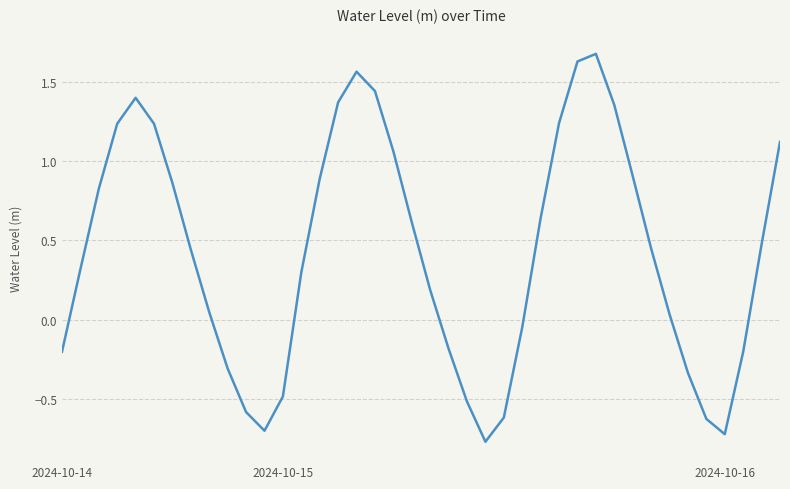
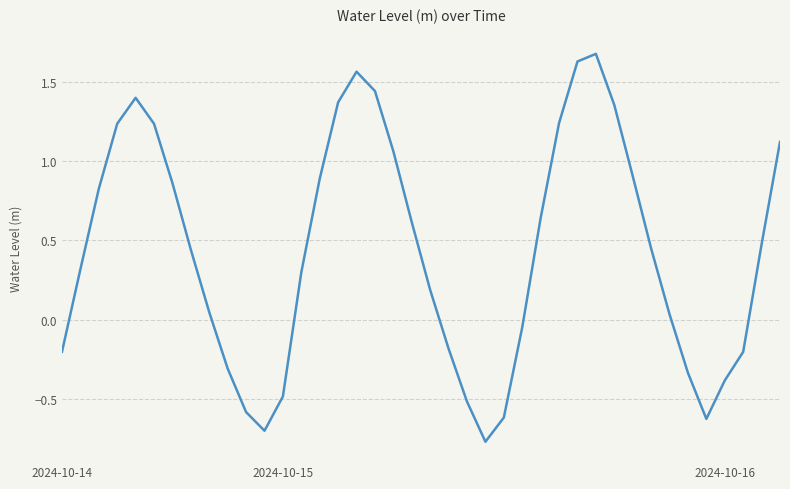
  {
    "2024-10-14": -0.20,
    "2024-10-15": -0.48,
-   "2024-10-16": -0.72
+   "2024-10-16": -0.38
  }
